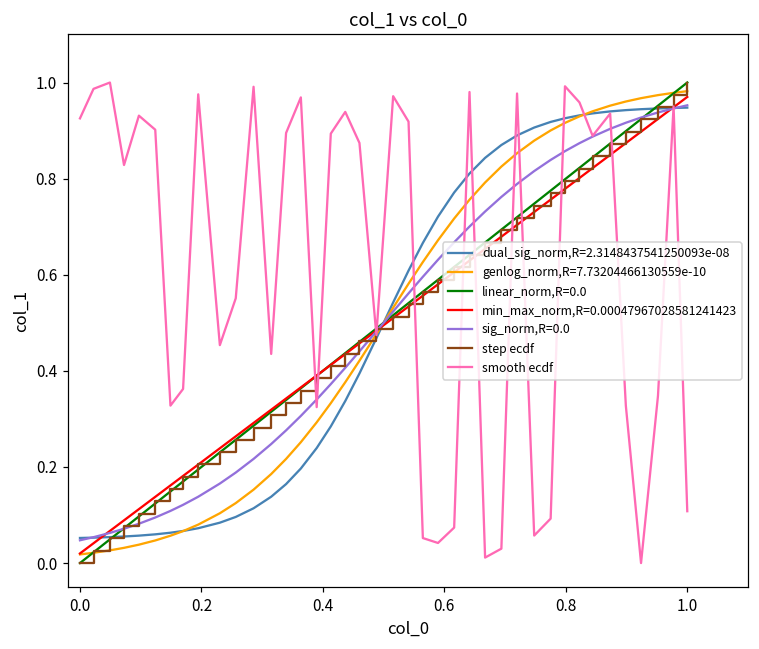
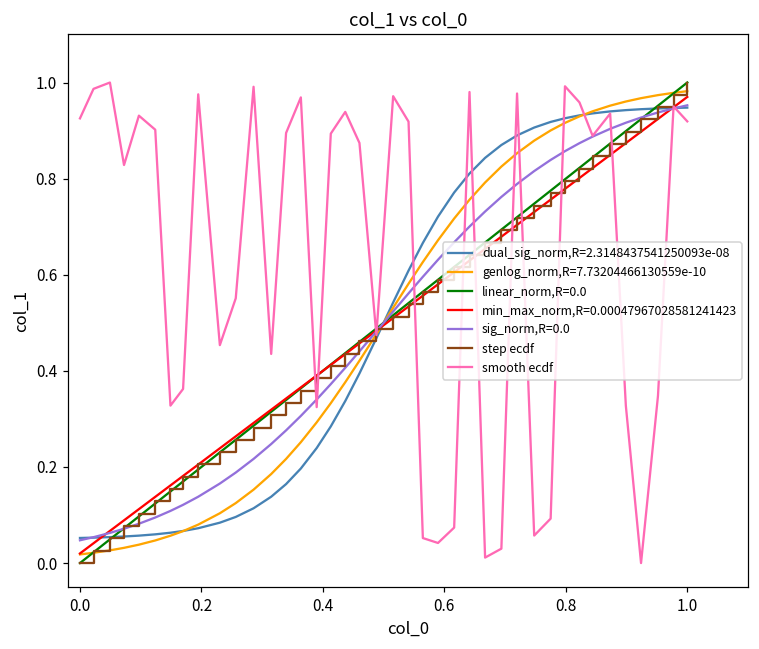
  {
    "genlog_norm,R=7.73204466130559e-10": {
      "1.0": 0.98
    },
    "min_max_norm,R=0.00047967028581241423": {
      "1.0": 0.97
    },
    "smooth ecdf": {
      "0.0": 0.93,
-     "1.0": 0.11
+     "1.0": 0.92
    }
  }
